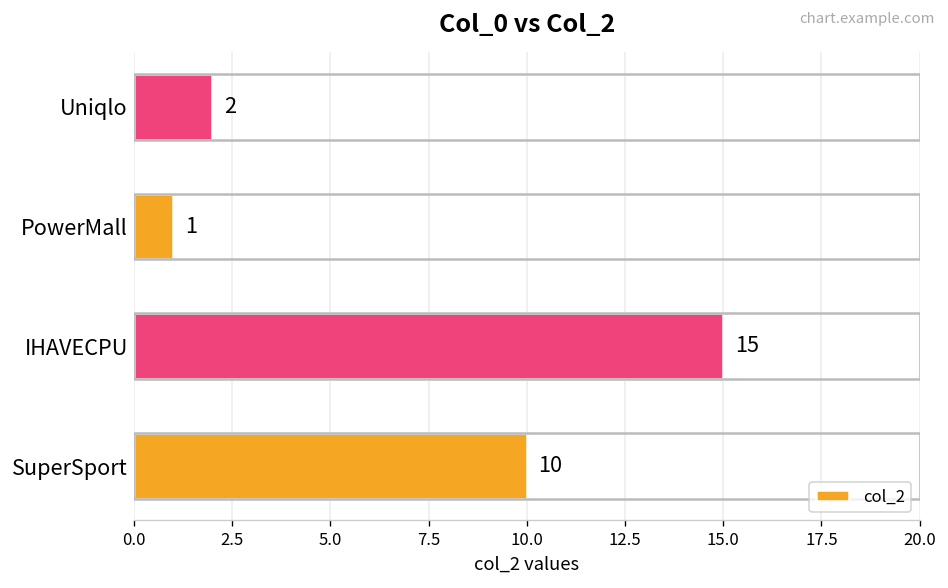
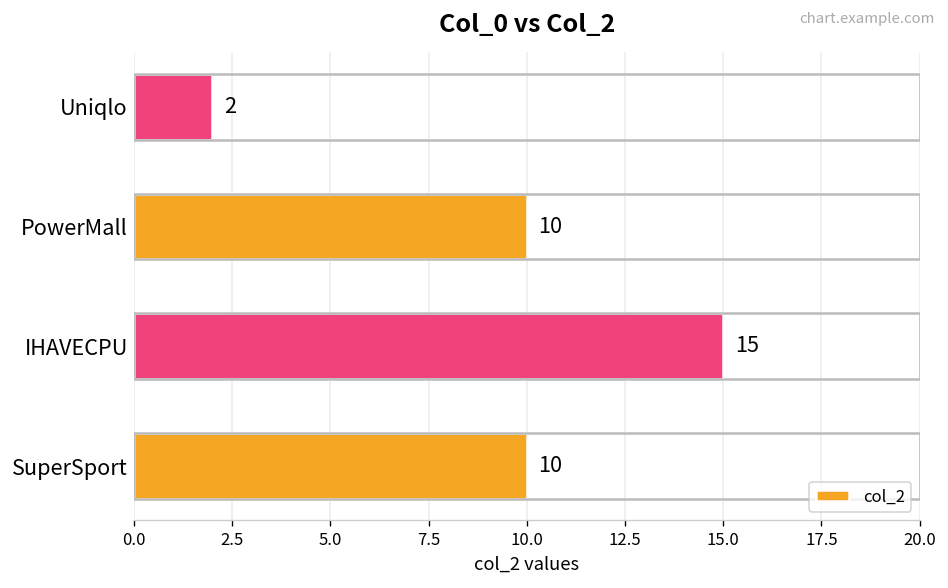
  {
    "Uniqlo": 2,
-   "PowerMall": 1,
+   "PowerMall": 10,
    "IHAVECPU": 15,
    "SuperSport": 10
  }
